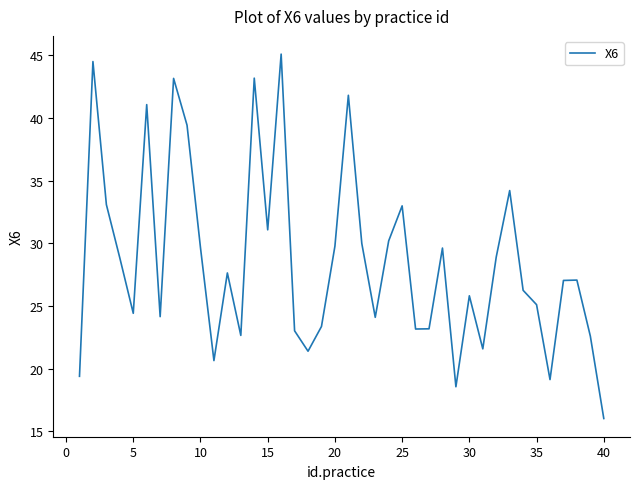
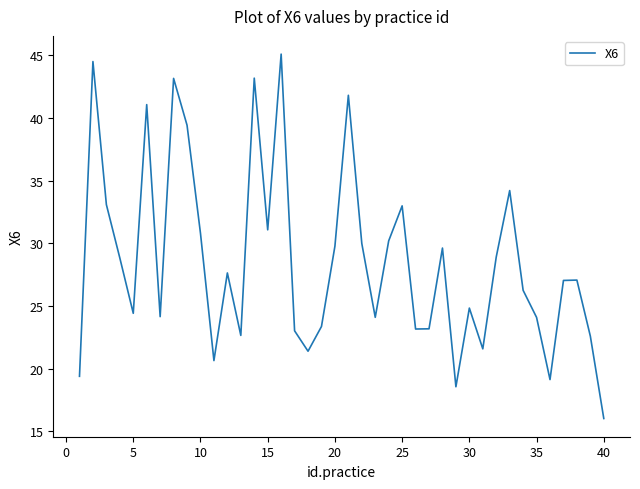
  {
    "5": 24.4,
-   "10": 29.6,
+   "10": 30.8,
    "15": 31.1,
    "20": 29.8,
    "25": 33.0,
-   "30": 25.8,
-   "35": 25.1,
+   "30": 24.8,
+   "35": 24.1,
    "40": 16.0
  }
